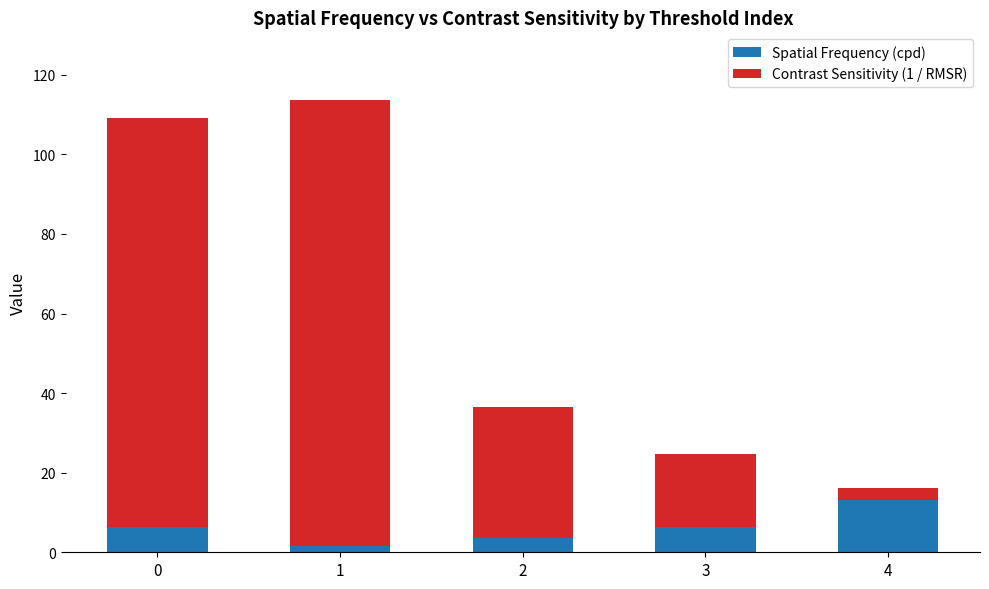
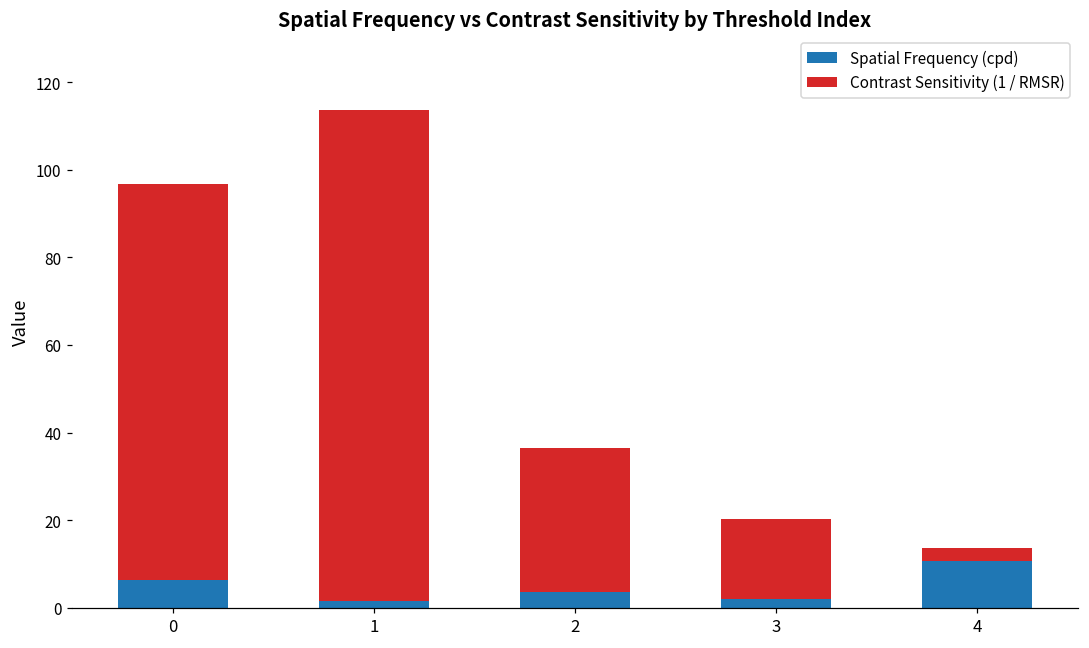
  {
    "Spatial Frequency (cpd)": {
      "0": 6,
      "1": 1,
      "2": 4,
-     "3": 6,
-     "4": 13
+     "3": 2,
+     "4": 11
    },
    "Contrast Sensitivity (1 / RMSR)": {
-     "0": 103,
+     "0": 90,
      "1": 112,
      "2": 33,
      "3": 18,
      "4": 3
    }
  }
